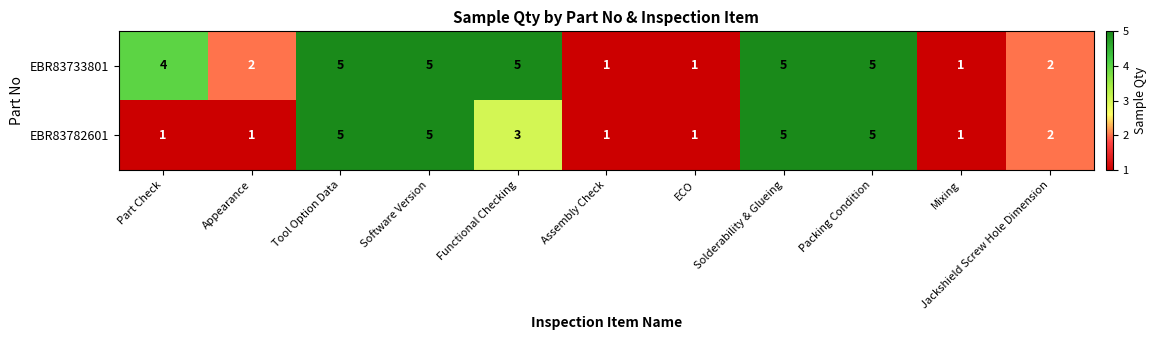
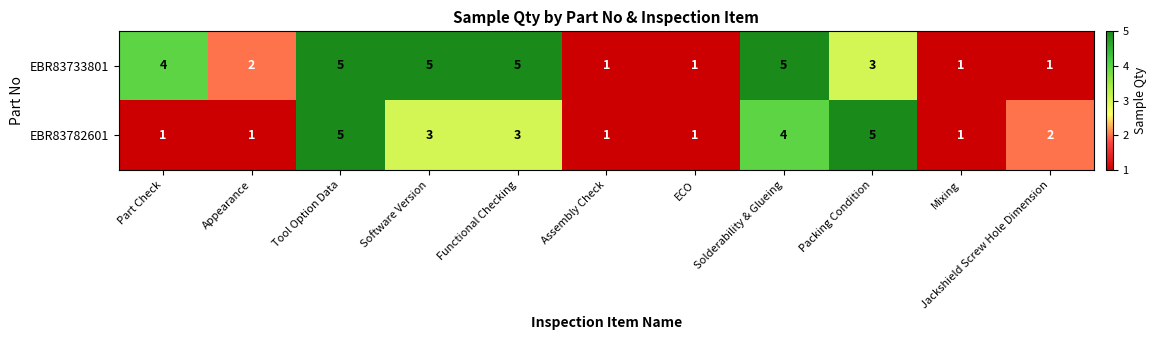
  {
    "EBR83733801": {
      "Part Check": 4,
      "Appearance": 2,
      "Tool Option Data": 5,
      "Software Version": 5,
      "Functional Checking": 5,
      "Assembly Check": 1,
      "ECO": 1,
      "Solderability & Glueing": 5,
-     "Packing Condition": 5,
+     "Packing Condition": 3,
      "Mixing": 1,
-     "Jackshield Screw Hole Dimension": 2
+     "Jackshield Screw Hole Dimension": 1
    },
    "EBR83782601": {
      "Part Check": 1,
      "Appearance": 1,
      "Tool Option Data": 5,
-     "Software Version": 5,
+     "Software Version": 3,
      "Functional Checking": 3,
      "Assembly Check": 1,
      "ECO": 1,
-     "Solderability & Glueing": 5,
+     "Solderability & Glueing": 4,
      "Packing Condition": 5,
      "Mixing": 1,
      "Jackshield Screw Hole Dimension": 2
    }
  }
